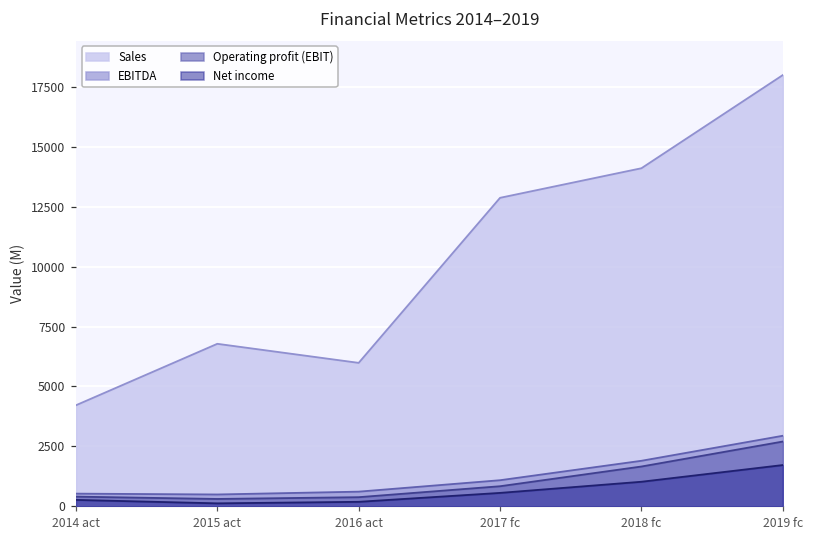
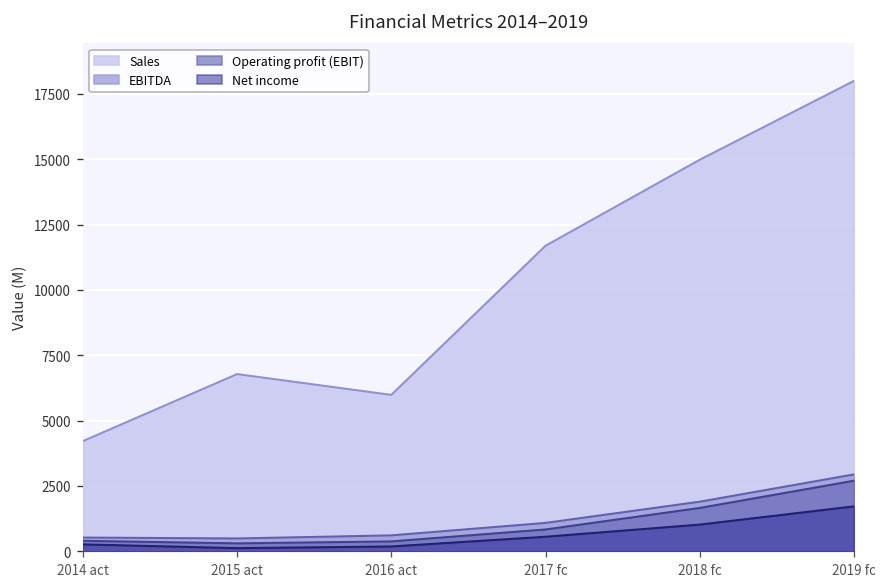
  {
    "Sales": {
      "2014 act": 4200,
      "2015 act": 6800,
      "2016 act": 6000,
-     "2017 fc": 12900,
-     "2018 fc": 14100,
+     "2017 fc": 11700,
+     "2018 fc": 15000,
      "2019 fc": 18000
    }
  }
